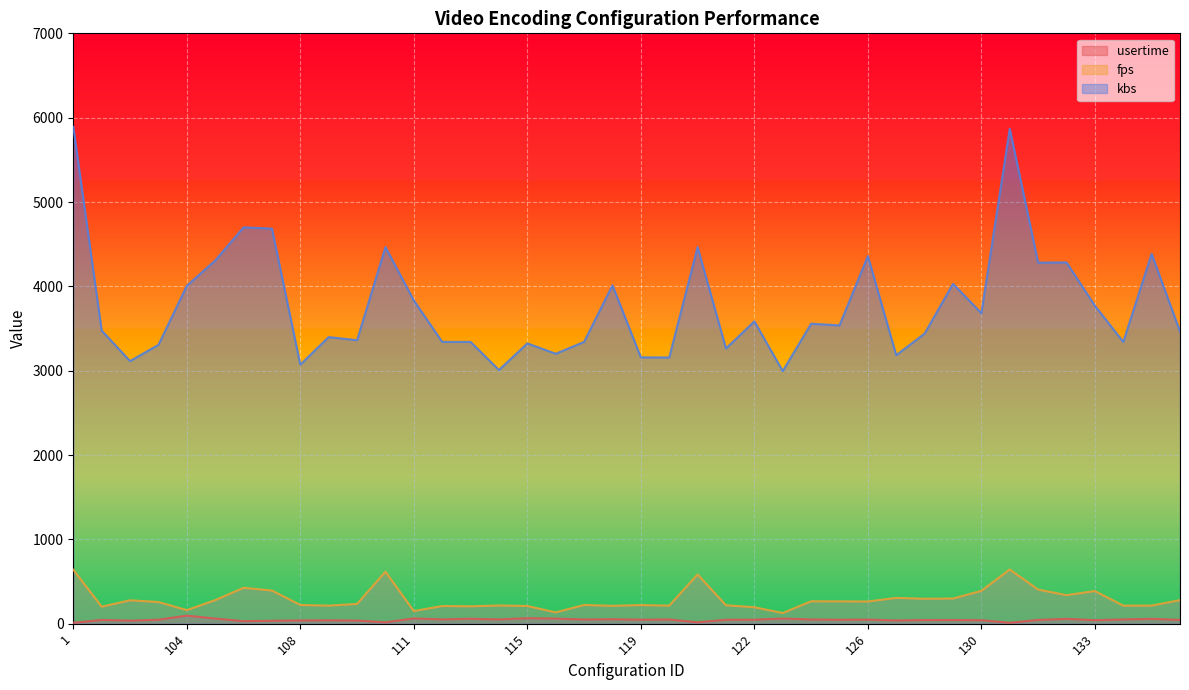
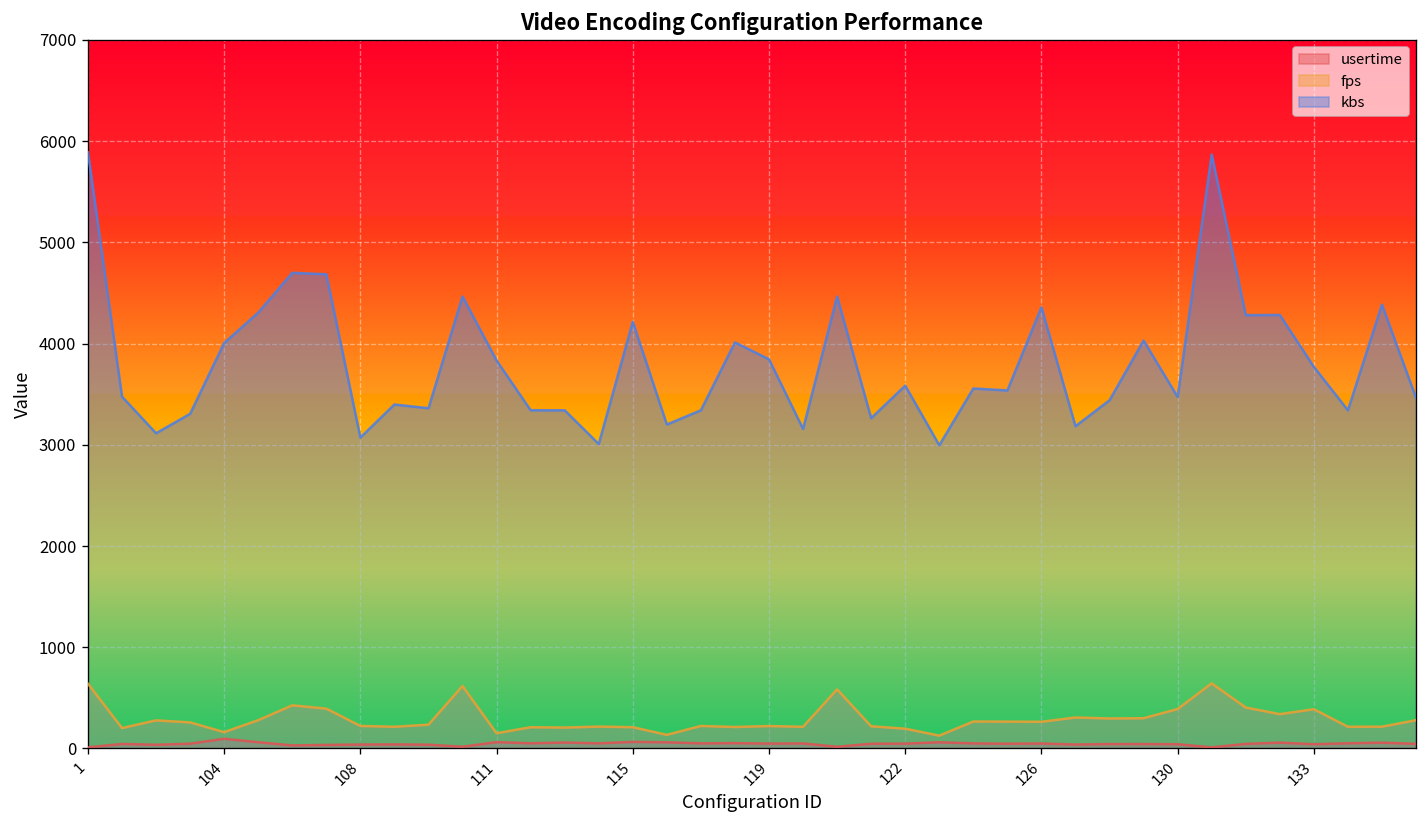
  {
    "kbs": {
      "104": 4000,
      "108": 3100,
      "111": 3800,
-     "115": 3300,
-     "119": 3200,
+     "115": 4200,
+     "119": 3800,
      "122": 3600,
      "126": 4400,
-     "130": 3700,
+     "130": 3500,
      "133": 3800
    }
  }
